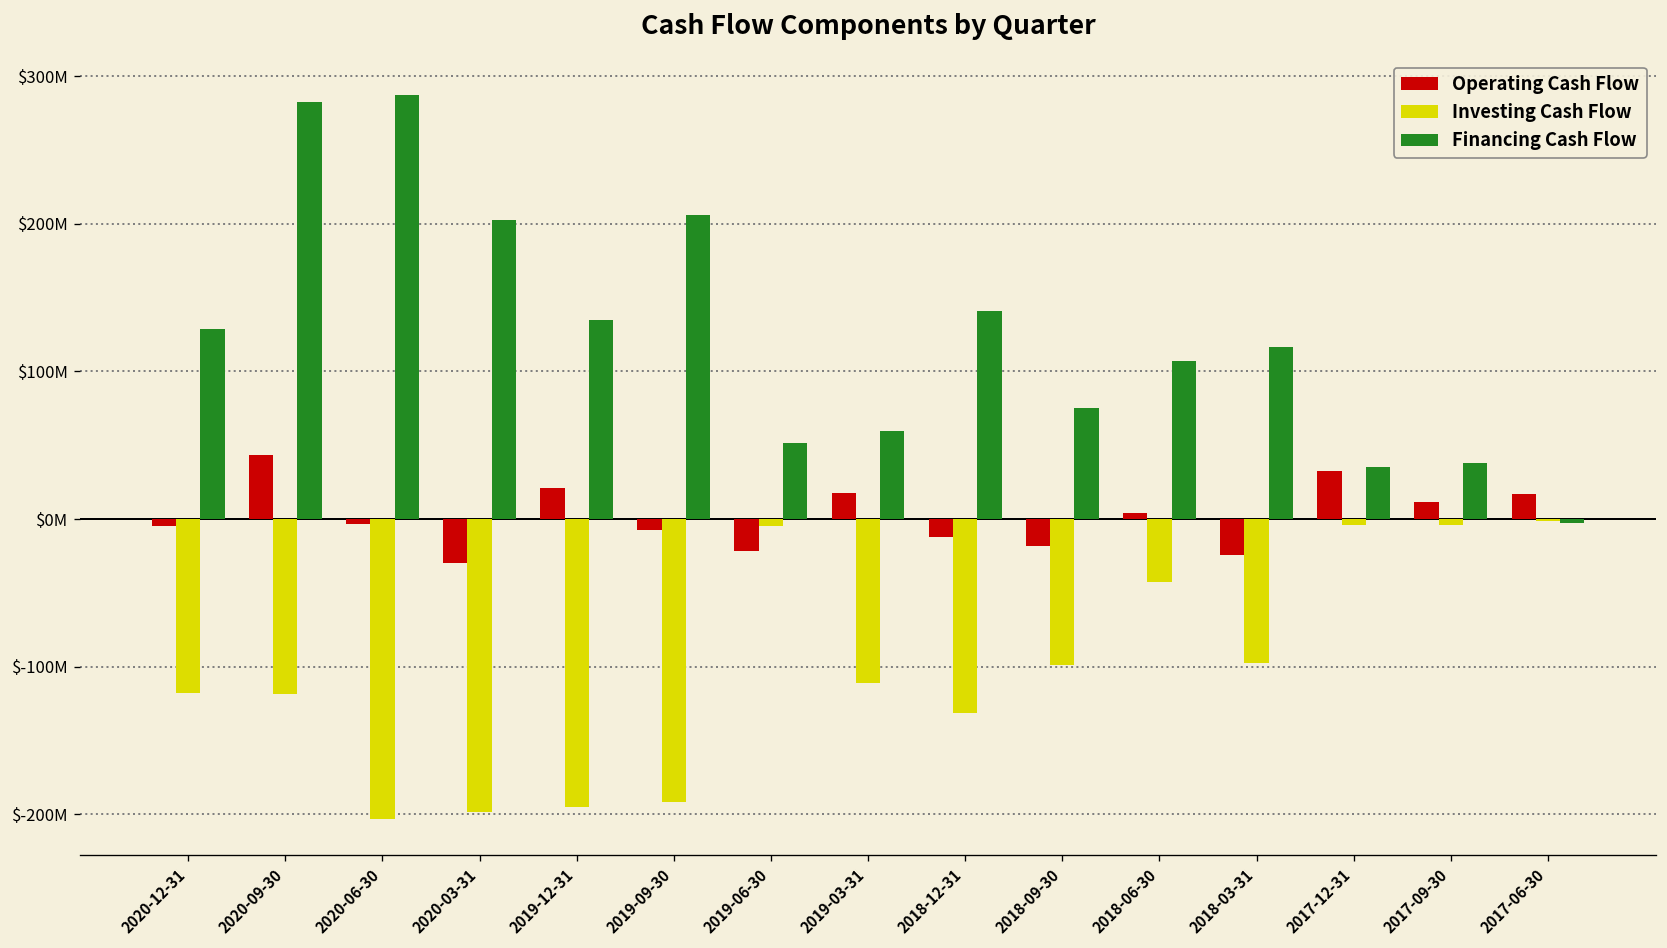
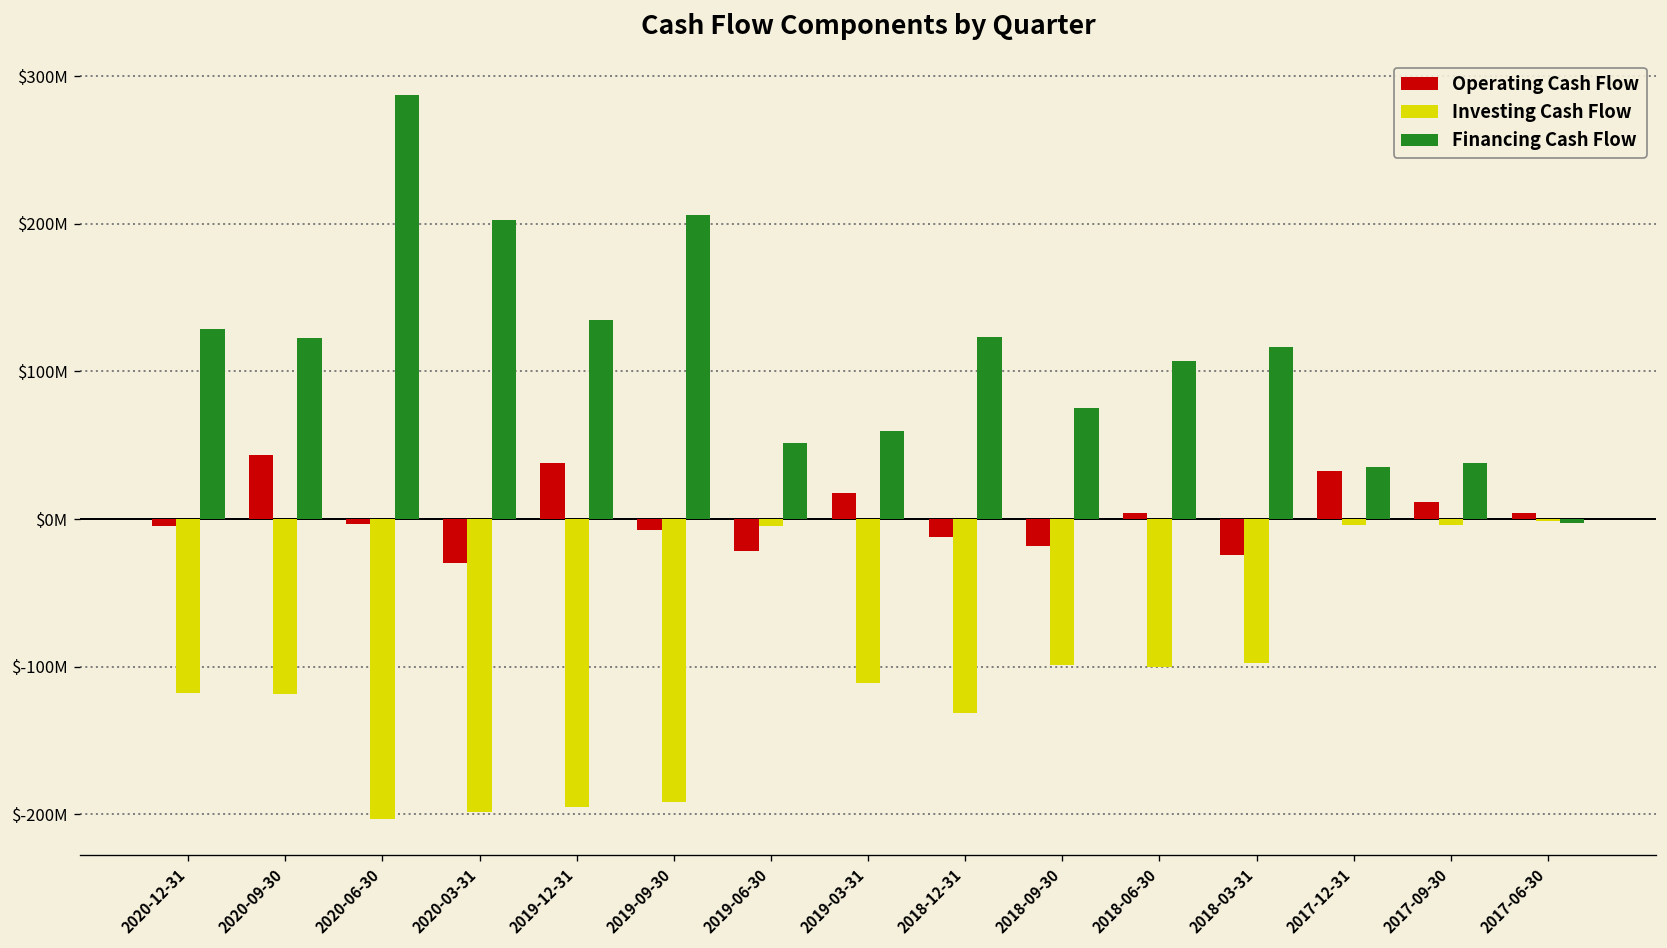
  {
    "Operating Cash Flow": {
      "2020-12-31": "$-5000000",
      "2020-09-30": "$43000000",
      "2020-06-30": "$-4000000",
      "2020-03-31": "$-30000000",
-     "2019-12-31": "$21000000",
+     "2019-12-31": "$38000000",
      "2019-09-30": "$-8000000",
      "2019-06-30": "$-22000000",
      "2019-03-31": "$18000000",
      "2018-12-31": "$-12000000",
      "2018-09-30": "$-18000000",
      "2018-06-30": "$4000000",
      "2018-03-31": "$-24000000",
      "2017-12-31": "$32000000",
      "2017-09-30": "$11000000",
-     "2017-06-30": "$17000000"
+     "2017-06-30": "$4000000"
    },
    "Investing Cash Flow": {
      "2020-12-31": "$-118000000",
      "2020-09-30": "$-118000000",
      "2020-06-30": "$-203000000",
      "2020-03-31": "$-199000000",
      "2019-12-31": "$-195000000",
      "2019-09-30": "$-192000000",
      "2019-06-30": "$-5000000",
      "2019-03-31": "$-111000000",
      "2018-12-31": "$-132000000",
      "2018-09-30": "$-99000000",
-     "2018-06-30": "$-43000000",
+     "2018-06-30": "$-100000000",
      "2018-03-31": "$-98000000",
      "2017-12-31": "$-4000000",
      "2017-09-30": "$-4000000"
    },
    "Financing Cash Flow": {
      "2020-12-31": "$129000000",
-     "2020-09-30": "$283000000",
+     "2020-09-30": "$122000000",
      "2020-06-30": "$287000000",
      "2020-03-31": "$202000000",
      "2019-12-31": "$135000000",
      "2019-09-30": "$206000000",
      "2019-06-30": "$52000000",
      "2019-03-31": "$60000000",
-     "2018-12-31": "$141000000",
+     "2018-12-31": "$123000000",
      "2018-09-30": "$75000000",
      "2018-06-30": "$107000000",
      "2018-03-31": "$117000000",
      "2017-12-31": "$35000000",
      "2017-09-30": "$38000000",
      "2017-06-30": "$-2000000"
    }
  }
